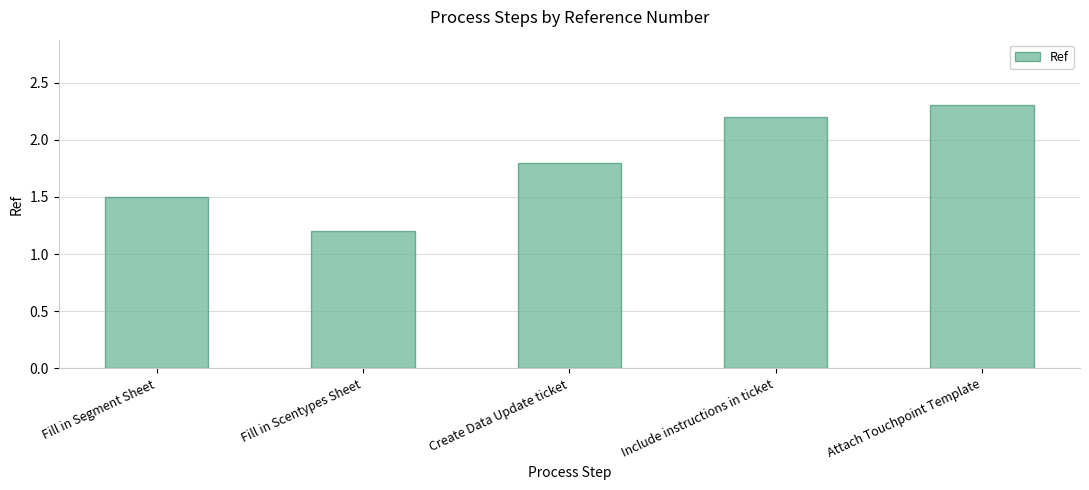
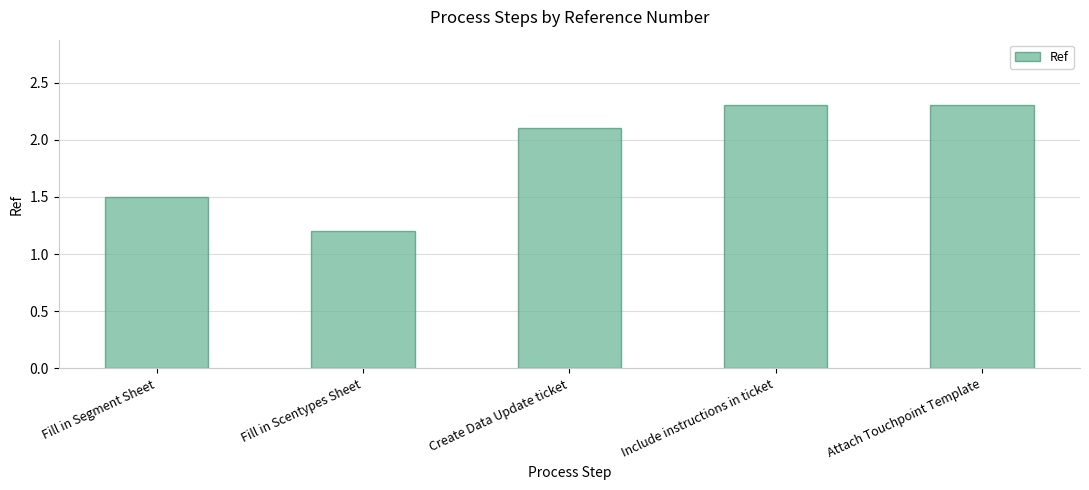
  {
    "Fill in Segment Sheet": 1.5,
    "Fill in Scentypes Sheet": 1.2,
-   "Create Data Update ticket": 1.8,
-   "Include instructions in ticket": 2.2,
+   "Create Data Update ticket": 2.1,
+   "Include instructions in ticket": 2.3,
    "Attach Touchpoint Template": 2.3
  }
